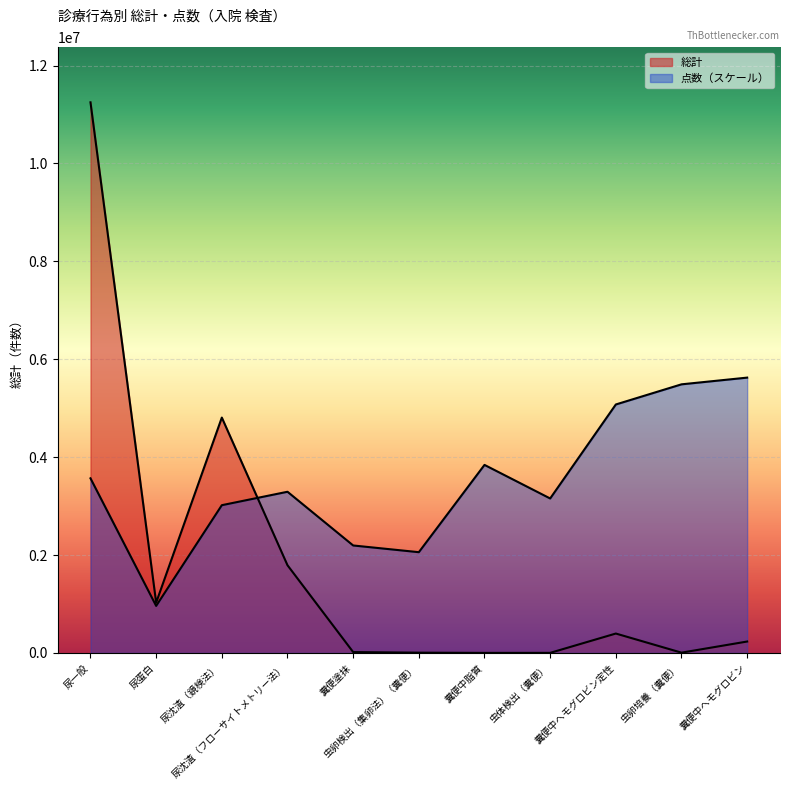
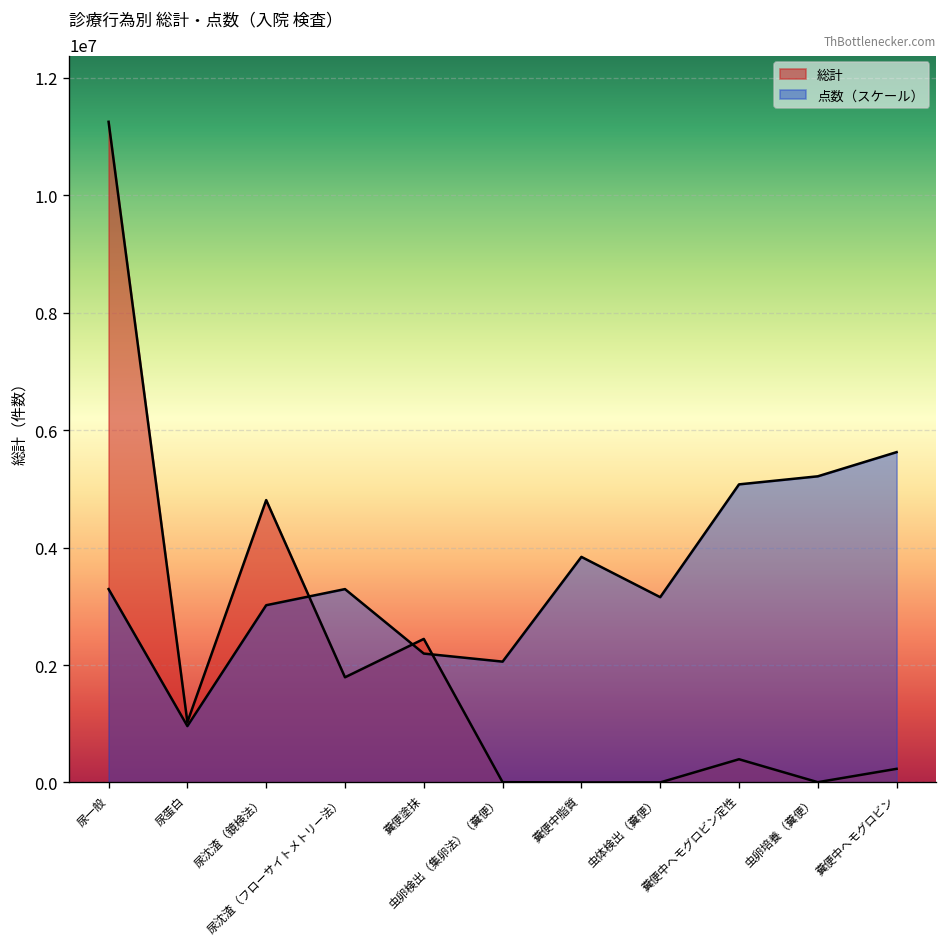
  {
    "総計": {
      "尿一般": 11200000,
      "尿蛋白": 1000000,
      "尿沈渣（鏡検法）": 4800000,
      "尿沈渣（フローサイトメトリー法）": 1800000,
-     "糞便塗抹": 0,
+     "糞便塗抹": 2400000,
      "虫卵検出（集卵法）（糞便）": 0,
      "糞便中脂質": 0,
      "虫体検出（糞便）": 0,
      "糞便中ヘモグロビン定性": 400000,
      "虫卵培養（糞便）": 0,
      "糞便中ヘモグロビン": 200000
    },
    "点数（スケール）": {
-     "尿一般": 3600000,
+     "尿一般": 3300000,
      "尿蛋白": 1000000,
      "尿沈渣（鏡検法）": 3000000,
      "尿沈渣（フローサイトメトリー法）": 3300000,
      "糞便塗抹": 2200000,
      "虫卵検出（集卵法）（糞便）": 2100000,
      "糞便中脂質": 3800000,
      "虫体検出（糞便）": 3200000,
      "糞便中ヘモグロビン定性": 5100000,
-     "虫卵培養（糞便）": 5500000,
+     "虫卵培養（糞便）": 5200000,
      "糞便中ヘモグロビン": 5600000
    }
  }
